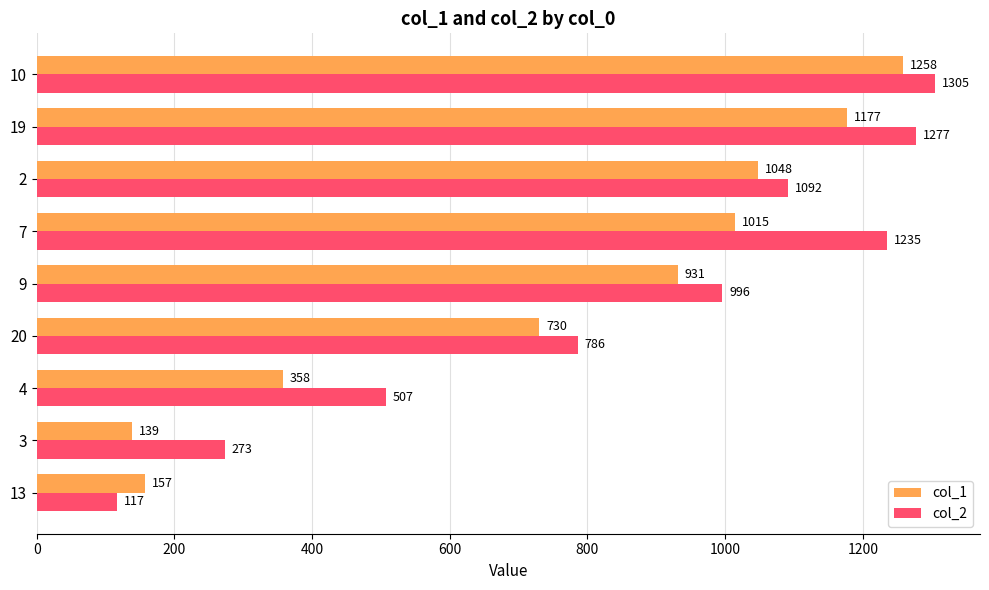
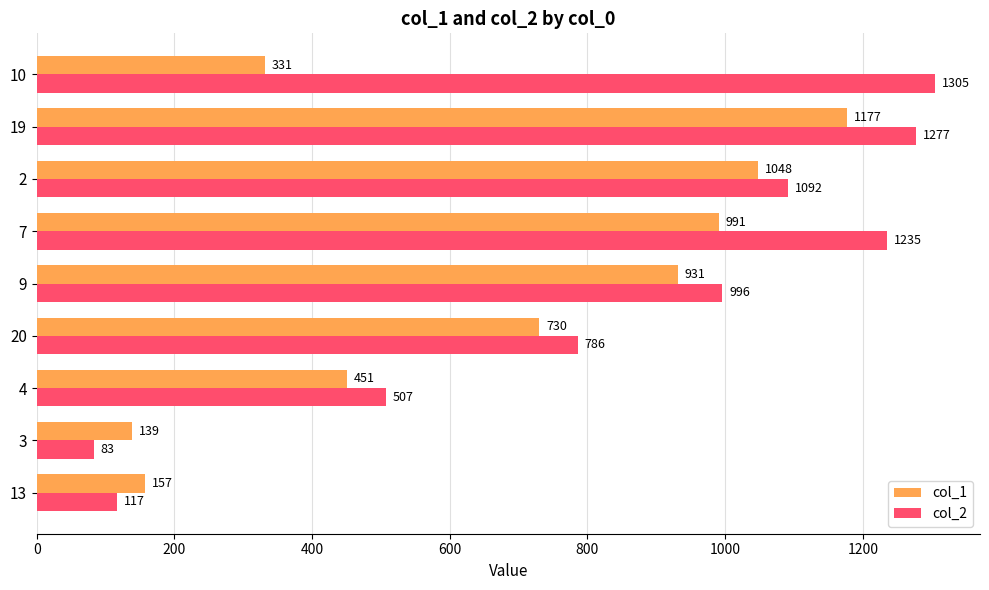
  {
    "col_1": {
-     "10": 1258,
+     "10": 331,
      "19": 1177,
      "2": 1048,
-     "7": 1015,
+     "7": 991,
      "9": 931,
      "20": 730,
-     "4": 358,
+     "4": 451,
      "3": 139,
      "13": 157
    },
    "col_2": {
      "10": 1305,
      "19": 1277,
      "2": 1092,
      "7": 1235,
      "9": 996,
      "20": 786,
      "4": 507,
-     "3": 273,
+     "3": 83,
      "13": 117
    }
  }
